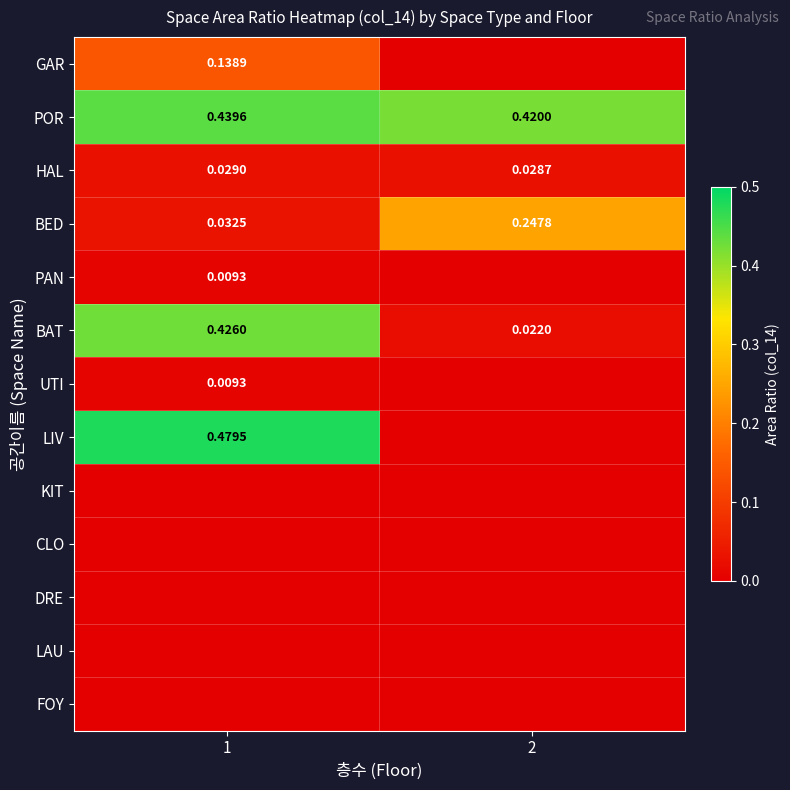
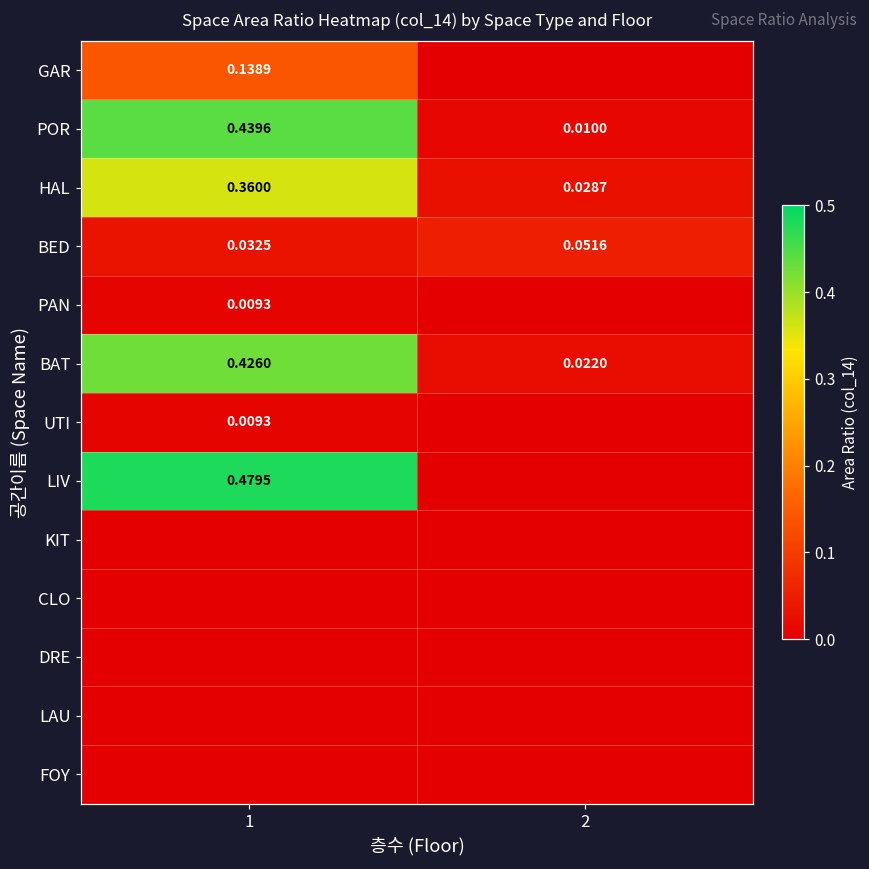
  {
    "GAR": {
      "1": 0.1389
    },
    "POR": {
      "1": 0.4396,
-     "2": 0.4200
+     "2": 0.0100
    },
    "HAL": {
-     "1": 0.0290,
+     "1": 0.3600,
      "2": 0.0287
    },
    "BED": {
      "1": 0.0325,
-     "2": 0.2478
+     "2": 0.0516
    },
    "PAN": {
      "1": 0.0093
    },
    "BAT": {
      "1": 0.4260,
      "2": 0.0220
    },
    "UTI": {
      "1": 0.0093
    },
    "LIV": {
      "1": 0.4795
    }
  }
